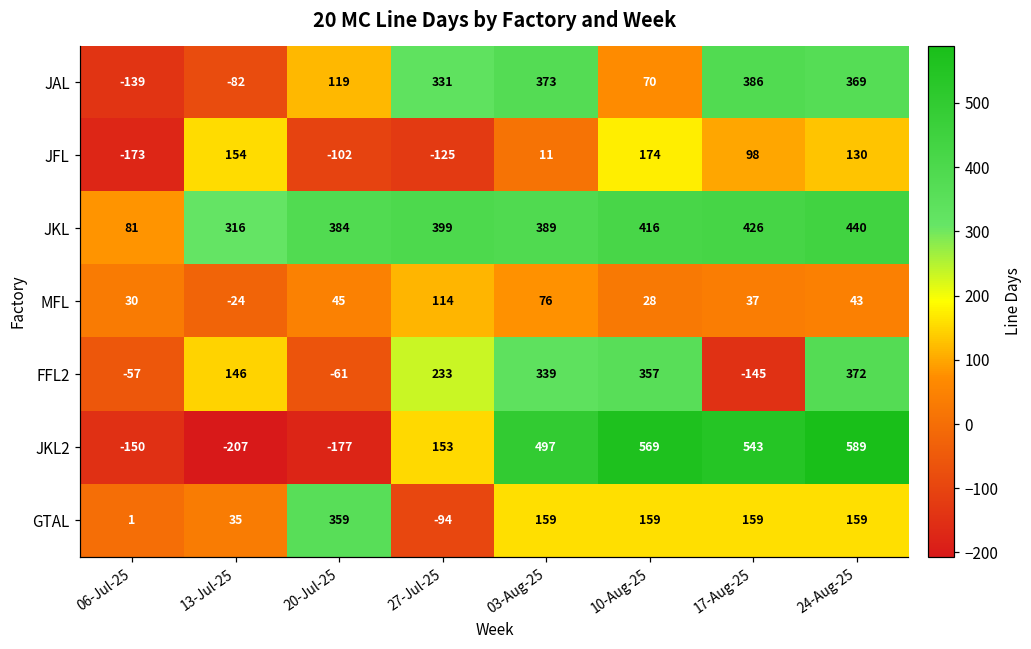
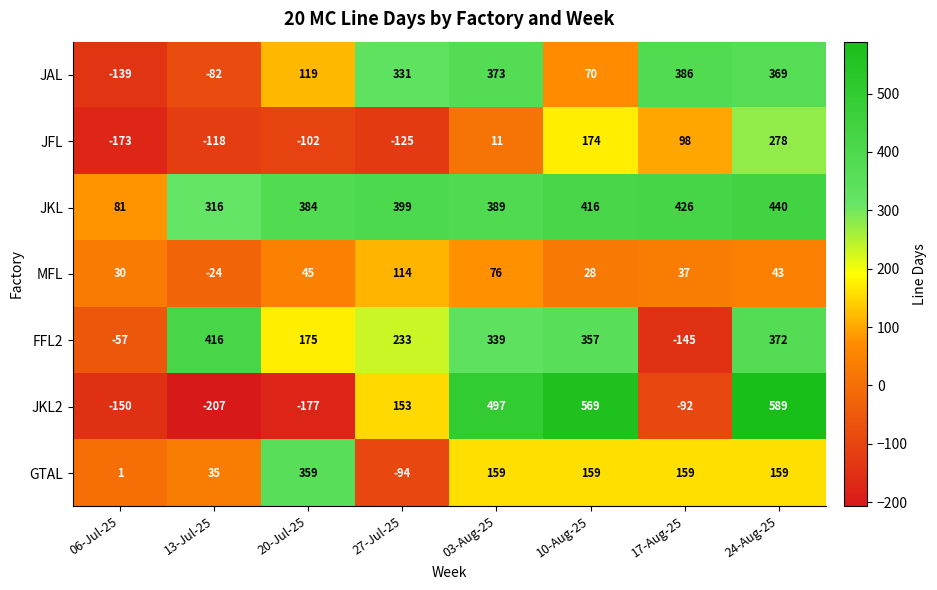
  {
    "JAL": {
      "06-Jul-25": -139,
      "13-Jul-25": -82,
      "20-Jul-25": 119,
      "27-Jul-25": 331,
      "03-Aug-25": 373,
      "10-Aug-25": 70,
      "17-Aug-25": 386,
      "24-Aug-25": 369
    },
    "JFL": {
      "06-Jul-25": -173,
-     "13-Jul-25": 154,
+     "13-Jul-25": -118,
      "20-Jul-25": -102,
      "27-Jul-25": -125,
      "03-Aug-25": 11,
      "10-Aug-25": 174,
      "17-Aug-25": 98,
-     "24-Aug-25": 130
+     "24-Aug-25": 278
    },
    "JKL": {
      "06-Jul-25": 81,
      "13-Jul-25": 316,
      "20-Jul-25": 384,
      "27-Jul-25": 399,
      "03-Aug-25": 389,
      "10-Aug-25": 416,
      "17-Aug-25": 426,
      "24-Aug-25": 440
    },
    "MFL": {
      "06-Jul-25": 30,
      "13-Jul-25": -24,
      "20-Jul-25": 45,
      "27-Jul-25": 114,
      "03-Aug-25": 76,
      "10-Aug-25": 28,
      "17-Aug-25": 37,
      "24-Aug-25": 43
    },
    "FFL2": {
      "06-Jul-25": -57,
-     "13-Jul-25": 146,
-     "20-Jul-25": -61,
+     "13-Jul-25": 416,
+     "20-Jul-25": 175,
      "27-Jul-25": 233,
      "03-Aug-25": 339,
      "10-Aug-25": 357,
      "17-Aug-25": -145,
      "24-Aug-25": 372
    },
    "JKL2": {
      "06-Jul-25": -150,
      "13-Jul-25": -207,
      "20-Jul-25": -177,
      "27-Jul-25": 153,
      "03-Aug-25": 497,
      "10-Aug-25": 569,
-     "17-Aug-25": 543,
+     "17-Aug-25": -92,
      "24-Aug-25": 589
    },
    "GTAL": {
      "06-Jul-25": 1,
      "13-Jul-25": 35,
      "20-Jul-25": 359,
      "27-Jul-25": -94,
      "03-Aug-25": 159,
      "10-Aug-25": 159,
      "17-Aug-25": 159,
      "24-Aug-25": 159
    }
  }
